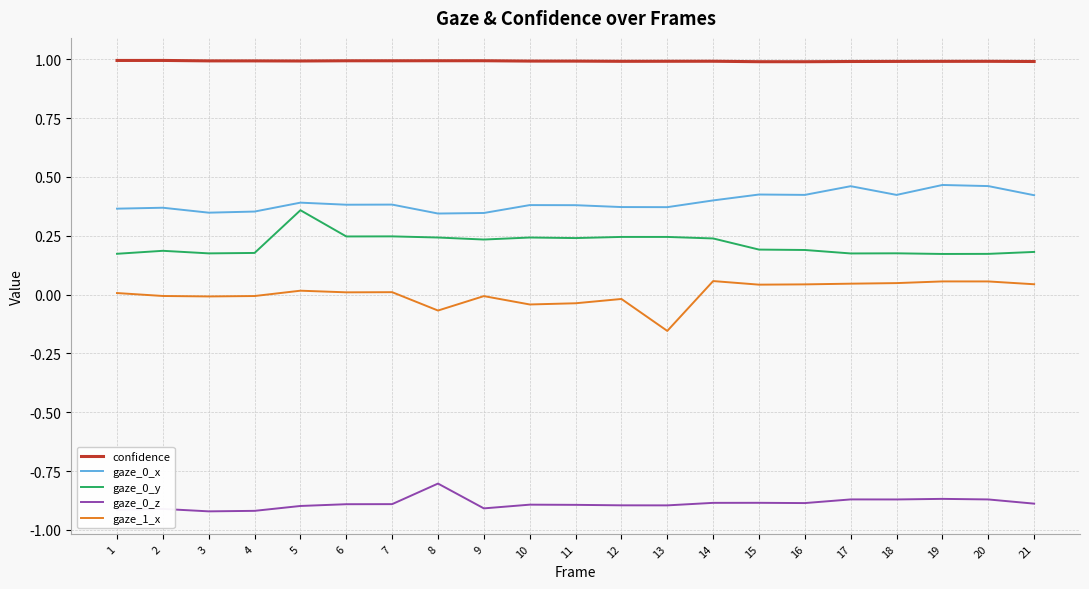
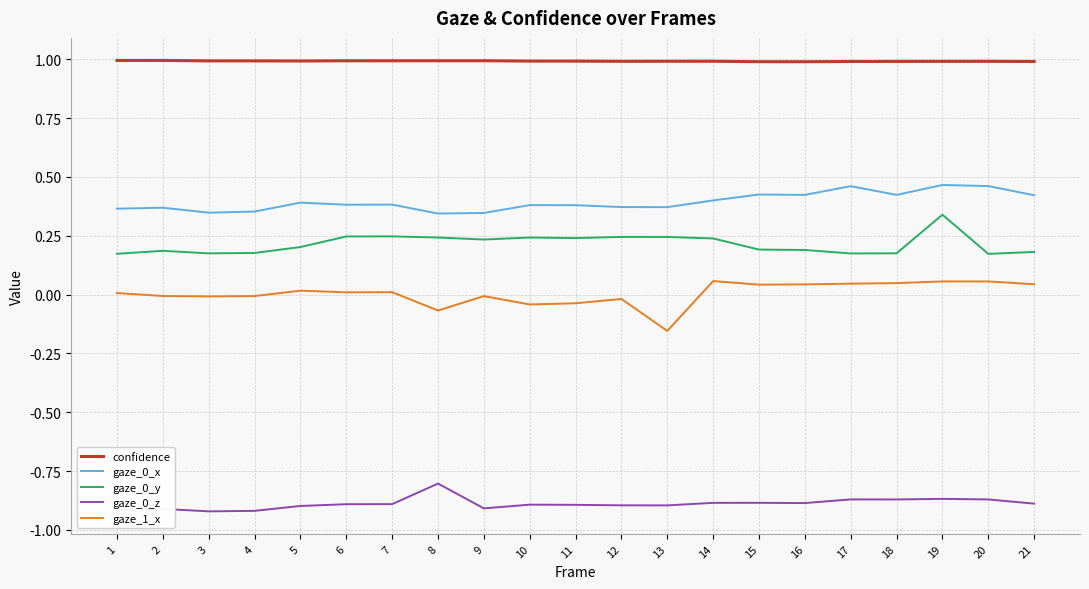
  {
    "confidence": {
      "1": 0.99,
      "2": 0.99,
      "3": 0.99,
      "4": 0.99,
      "5": 0.99,
      "6": 0.99,
      "7": 0.99,
      "8": 0.99,
      "9": 0.99,
      "10": 0.99,
      "11": 0.99,
      "12": 0.99,
      "13": 0.99,
      "14": 0.99,
      "15": 0.99,
      "16": 0.99,
      "17": 0.99,
      "18": 0.99,
      "19": 0.99,
      "20": 0.99,
      "21": 0.99
    },
    "gaze_0_x": {
      "1": 0.37,
      "2": 0.37,
      "3": 0.35,
      "4": 0.35,
      "5": 0.39,
      "6": 0.38,
      "7": 0.38,
      "8": 0.34,
      "9": 0.35,
      "10": 0.38,
      "11": 0.38,
      "12": 0.37,
      "13": 0.37,
      "14": 0.40,
      "15": 0.43,
      "16": 0.42,
      "17": 0.46,
      "18": 0.42,
      "19": 0.47,
      "20": 0.46,
      "21": 0.42
    },
    "gaze_0_y": {
      "1": 0.17,
      "2": 0.19,
      "3": 0.18,
      "4": 0.18,
-     "5": 0.36,
+     "5": 0.20,
      "6": 0.25,
      "7": 0.25,
      "8": 0.24,
      "9": 0.23,
      "10": 0.24,
      "11": 0.24,
      "12": 0.25,
      "13": 0.24,
      "14": 0.24,
      "15": 0.19,
      "16": 0.19,
      "17": 0.17,
      "18": 0.18,
-     "19": 0.17,
+     "19": 0.34,
      "20": 0.17,
      "21": 0.18
    },
    "gaze_0_z": {
      "3": -0.92,
      "4": -0.92,
      "5": -0.90,
      "6": -0.89,
      "7": -0.89,
      "8": -0.80,
      "9": -0.91,
      "10": -0.89,
      "11": -0.89,
      "12": -0.90,
      "13": -0.90,
      "14": -0.88,
      "15": -0.88,
      "16": -0.89,
      "17": -0.87,
      "18": -0.87,
      "19": -0.87,
      "20": -0.87,
      "21": -0.89
    },
    "gaze_1_x": {
      "1": 0.01,
      "2": -0.01,
      "3": -0.01,
      "4": -0.01,
      "5": 0.02,
      "6": 0.01,
      "7": 0.01,
      "8": -0.07,
      "9": -0.01,
      "10": -0.04,
      "11": -0.04,
      "12": -0.02,
      "13": -0.15,
      "14": 0.06,
      "15": 0.04,
      "16": 0.04,
      "17": 0.05,
      "18": 0.05,
      "19": 0.06,
      "20": 0.06,
      "21": 0.04
    }
  }
